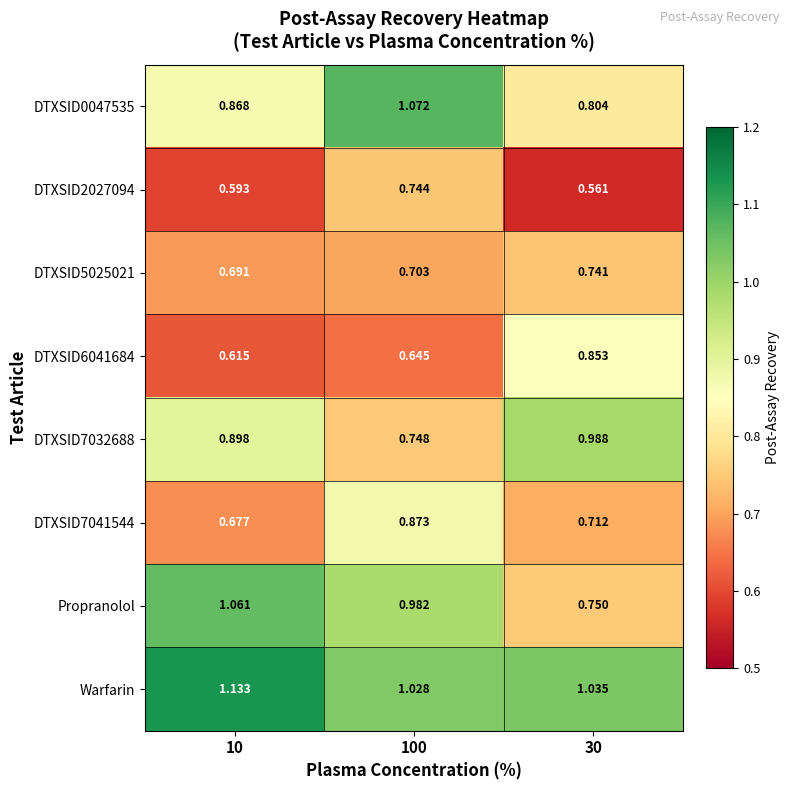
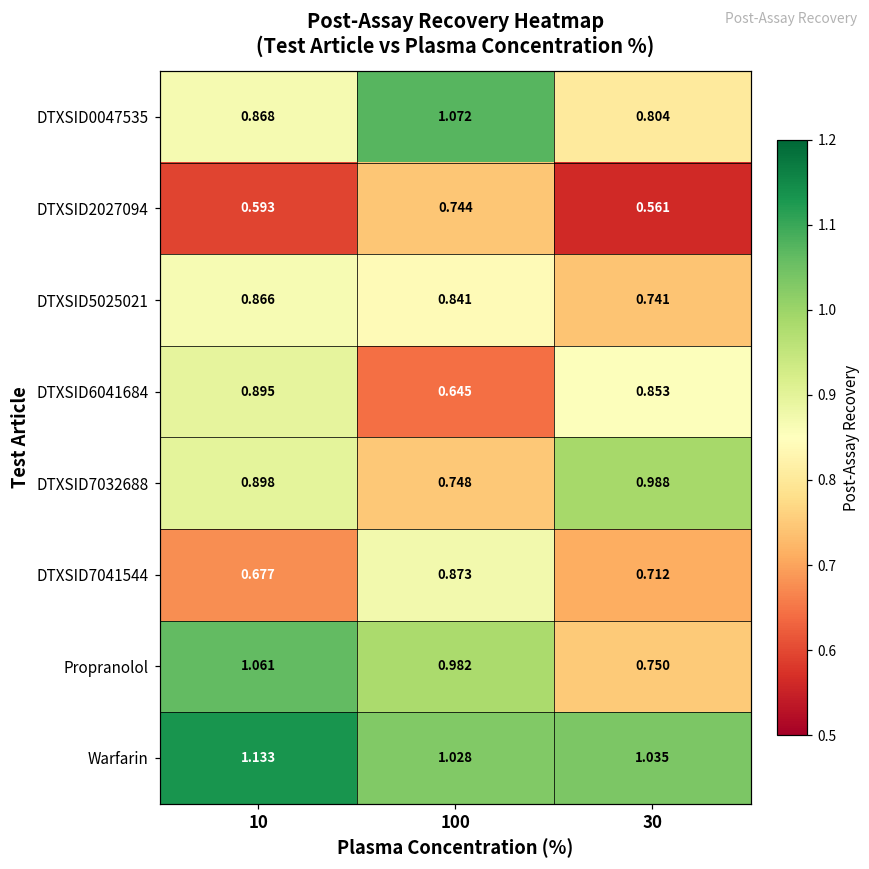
  {
    "DTXSID0047535": {
      "10": 0.868,
      "100": 1.072,
      "30": 0.804
    },
    "DTXSID2027094": {
      "10": 0.593,
      "100": 0.744,
      "30": 0.561
    },
    "DTXSID5025021": {
-     "10": 0.691,
-     "100": 0.703,
+     "10": 0.866,
+     "100": 0.841,
      "30": 0.741
    },
    "DTXSID6041684": {
-     "10": 0.615,
+     "10": 0.895,
      "100": 0.645,
      "30": 0.853
    },
    "DTXSID7032688": {
      "10": 0.898,
      "100": 0.748,
      "30": 0.988
    },
    "DTXSID7041544": {
      "10": 0.677,
      "100": 0.873,
      "30": 0.712
    },
    "Propranolol": {
      "10": 1.061,
      "100": 0.982,
      "30": 0.750
    },
    "Warfarin": {
      "10": 1.133,
      "100": 1.028,
      "30": 1.035
    }
  }
